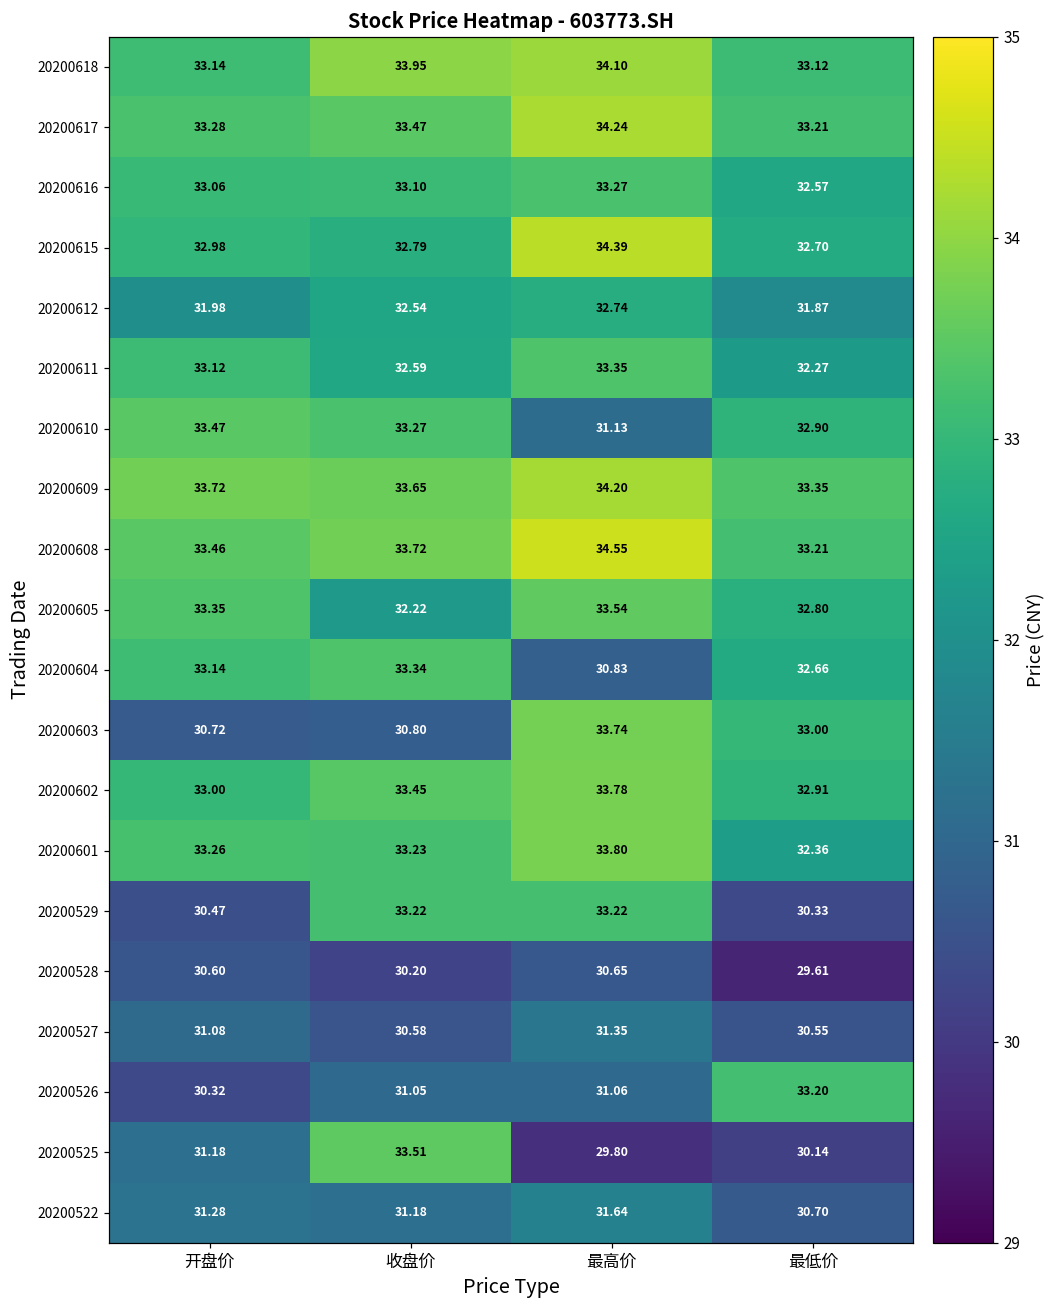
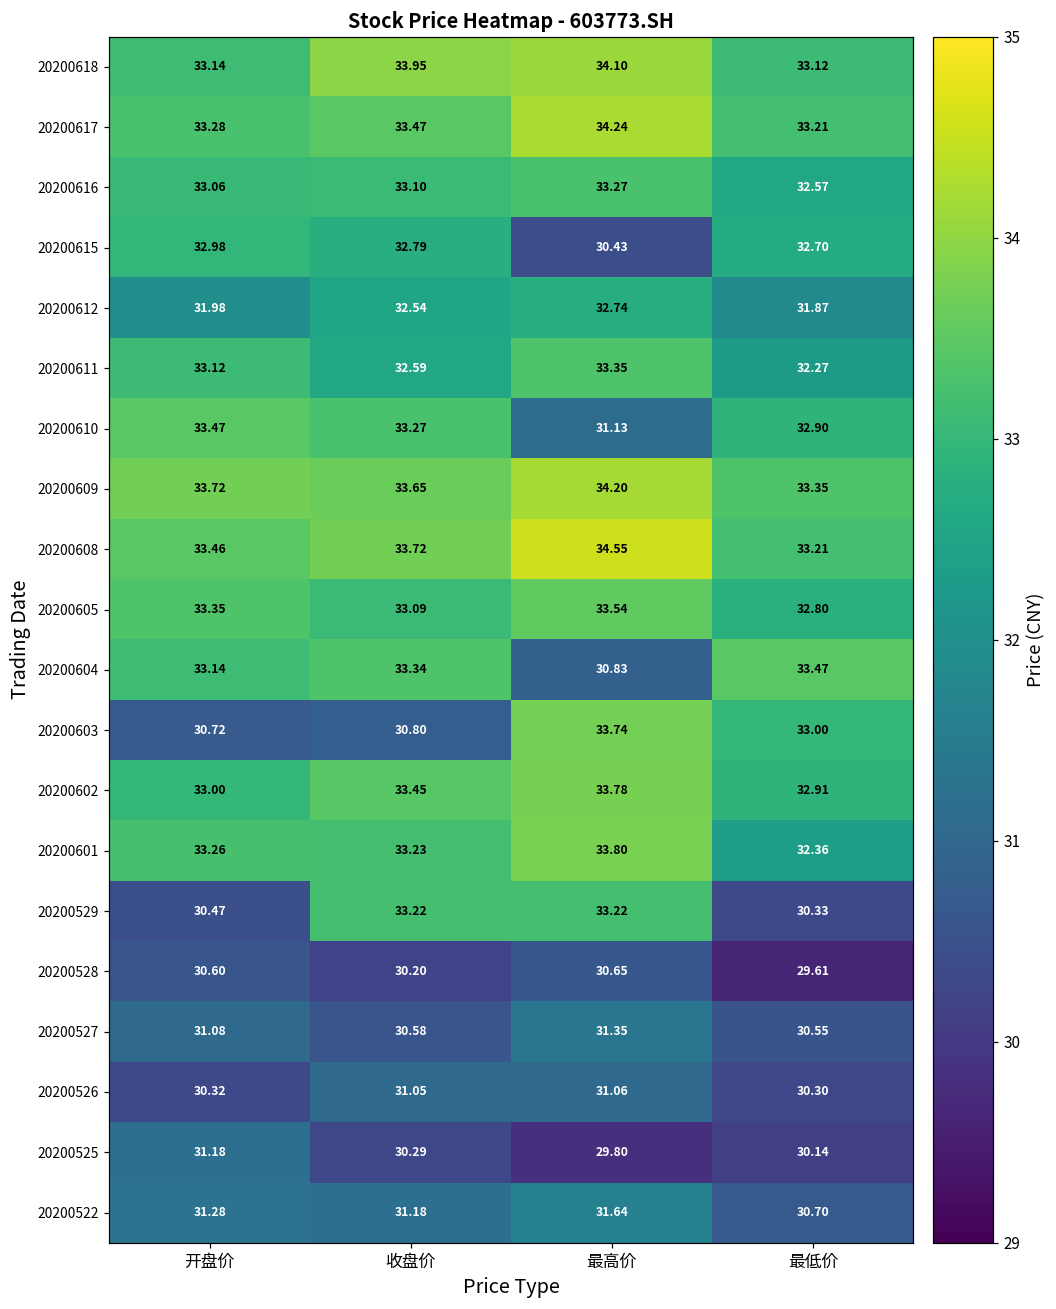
  {
    "20200618": {
      "开盘价": 33.14,
      "收盘价": 33.95,
      "最高价": 34.10,
      "最低价": 33.12
    },
    "20200617": {
      "开盘价": 33.28,
      "收盘价": 33.47,
      "最高价": 34.24,
      "最低价": 33.21
    },
    "20200616": {
      "开盘价": 33.06,
      "收盘价": 33.10,
      "最高价": 33.27,
      "最低价": 32.57
    },
    "20200615": {
      "开盘价": 32.98,
      "收盘价": 32.79,
-     "最高价": 34.39,
+     "最高价": 30.43,
      "最低价": 32.70
    },
    "20200612": {
      "开盘价": 31.98,
      "收盘价": 32.54,
      "最高价": 32.74,
      "最低价": 31.87
    },
    "20200611": {
      "开盘价": 33.12,
      "收盘价": 32.59,
      "最高价": 33.35,
      "最低价": 32.27
    },
    "20200610": {
      "开盘价": 33.47,
      "收盘价": 33.27,
      "最高价": 31.13,
      "最低价": 32.90
    },
    "20200609": {
      "开盘价": 33.72,
      "收盘价": 33.65,
      "最高价": 34.20,
      "最低价": 33.35
    },
    "20200608": {
      "开盘价": 33.46,
      "收盘价": 33.72,
      "最高价": 34.55,
      "最低价": 33.21
    },
    "20200605": {
      "开盘价": 33.35,
-     "收盘价": 32.22,
+     "收盘价": 33.09,
      "最高价": 33.54,
      "最低价": 32.80
    },
    "20200604": {
      "开盘价": 33.14,
      "收盘价": 33.34,
      "最高价": 30.83,
-     "最低价": 32.66
+     "最低价": 33.47
    },
    "20200603": {
      "开盘价": 30.72,
      "收盘价": 30.80,
      "最高价": 33.74,
      "最低价": 33.00
    },
    "20200602": {
      "开盘价": 33.00,
      "收盘价": 33.45,
      "最高价": 33.78,
      "最低价": 32.91
    },
    "20200601": {
      "开盘价": 33.26,
      "收盘价": 33.23,
      "最高价": 33.80,
      "最低价": 32.36
    },
    "20200529": {
      "开盘价": 30.47,
      "收盘价": 33.22,
      "最高价": 33.22,
      "最低价": 30.33
    },
    "20200528": {
      "开盘价": 30.60,
      "收盘价": 30.20,
      "最高价": 30.65,
      "最低价": 29.61
    },
    "20200527": {
      "开盘价": 31.08,
      "收盘价": 30.58,
      "最高价": 31.35,
      "最低价": 30.55
    },
    "20200526": {
      "开盘价": 30.32,
      "收盘价": 31.05,
      "最高价": 31.06,
-     "最低价": 33.20
+     "最低价": 30.30
    },
    "20200525": {
      "开盘价": 31.18,
-     "收盘价": 33.51,
+     "收盘价": 30.29,
      "最高价": 29.80,
      "最低价": 30.14
    },
    "20200522": {
      "开盘价": 31.28,
      "收盘价": 31.18,
      "最高价": 31.64,
      "最低价": 30.70
    }
  }
